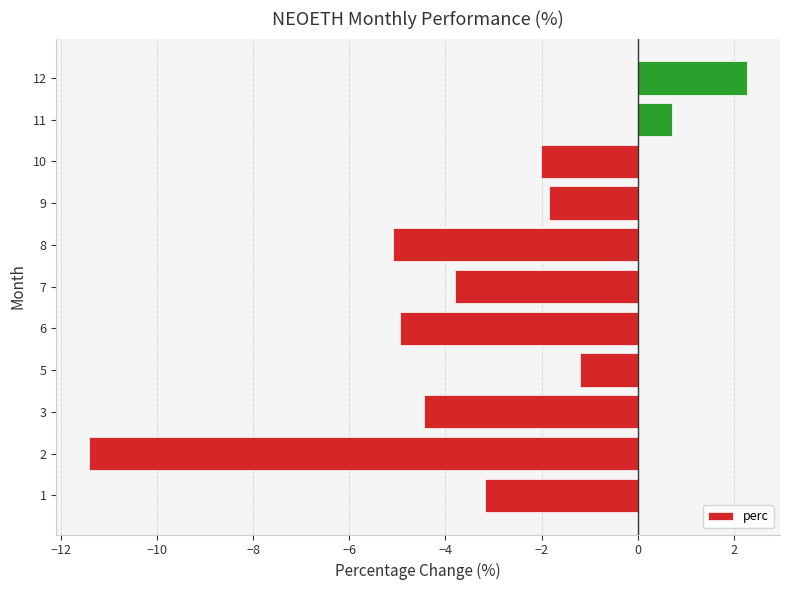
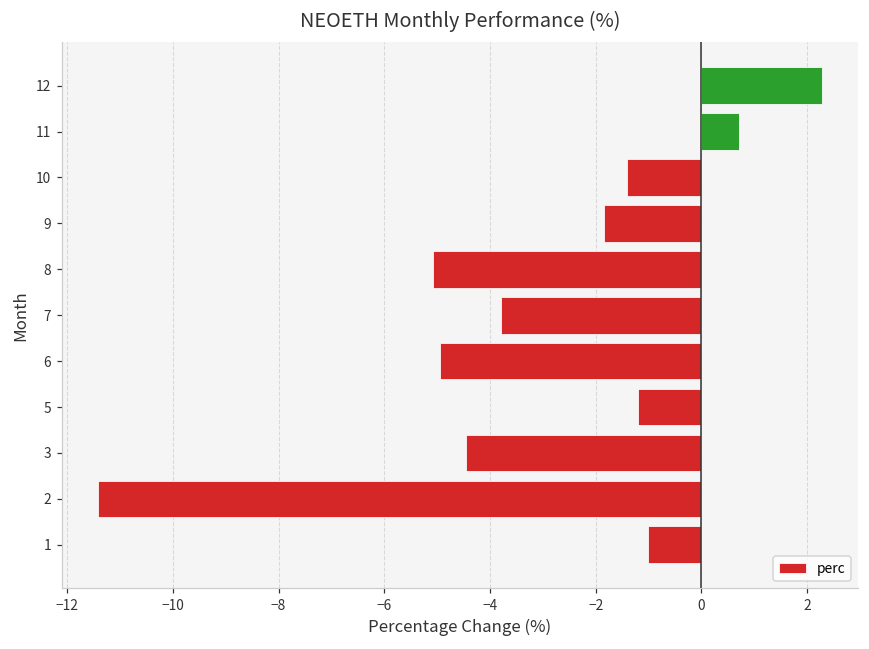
  {
    "12": 2.3,
    "11": 0.7,
-   "10": -2.0,
+   "10": -1.4,
    "9": -1.8,
    "8": -5.1,
    "7": -3.8,
    "6": -4.9,
    "5": -1.2,
    "3": -4.5,
    "2": -11.4,
-   "1": -3.2
+   "1": -1.0
  }
